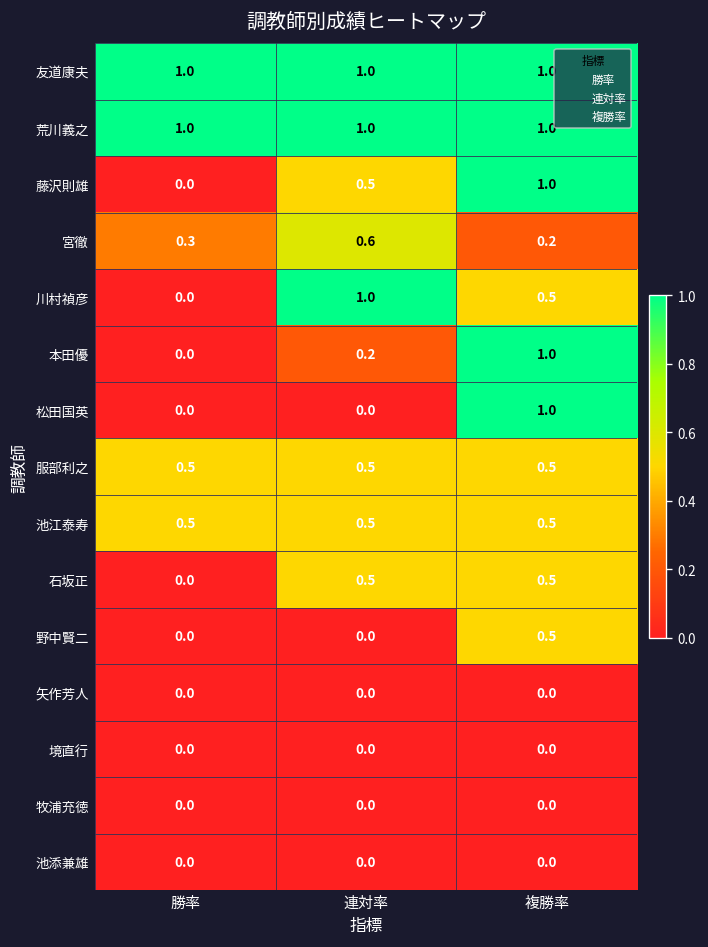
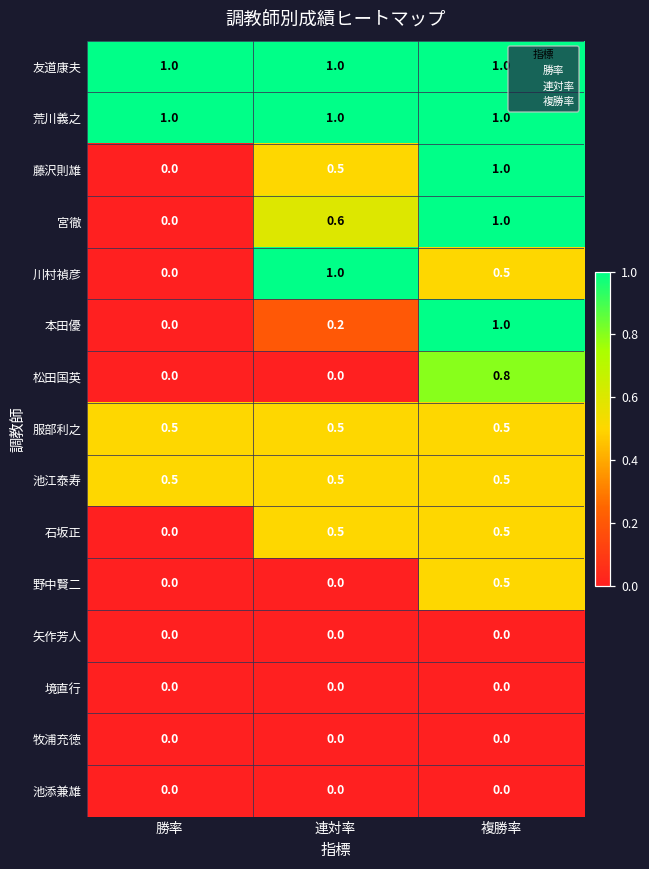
  {
    "友道康夫": {
      "勝率": 1.0,
      "連対率": 1.0
    },
    "荒川義之": {
      "勝率": 1.0,
      "連対率": 1.0
    },
    "藤沢則雄": {
      "勝率": 0.0,
      "連対率": 0.5,
      "複勝率": 1.0
    },
    "宮徹": {
-     "勝率": 0.3,
+     "勝率": 0.0,
      "連対率": 0.6,
-     "複勝率": 0.2
+     "複勝率": 1.0
    },
    "川村禎彦": {
      "勝率": 0.0,
      "連対率": 1.0,
      "複勝率": 0.5
    },
    "本田優": {
      "勝率": 0.0,
      "連対率": 0.2,
      "複勝率": 1.0
    },
    "松田国英": {
      "勝率": 0.0,
      "連対率": 0.0,
-     "複勝率": 1.0
+     "複勝率": 0.8
    },
    "服部利之": {
      "勝率": 0.5,
      "連対率": 0.5,
      "複勝率": 0.5
    },
    "池江泰寿": {
      "勝率": 0.5,
      "連対率": 0.5,
      "複勝率": 0.5
    },
    "石坂正": {
      "勝率": 0.0,
      "連対率": 0.5,
      "複勝率": 0.5
    },
    "野中賢二": {
      "勝率": 0.0,
      "連対率": 0.0,
      "複勝率": 0.5
    },
    "矢作芳人": {
      "勝率": 0.0,
      "連対率": 0.0,
      "複勝率": 0.0
    },
    "境直行": {
      "勝率": 0.0,
      "連対率": 0.0,
      "複勝率": 0.0
    },
    "牧浦充徳": {
      "勝率": 0.0,
      "連対率": 0.0,
      "複勝率": 0.0
    },
    "池添兼雄": {
      "勝率": 0.0,
      "連対率": 0.0,
      "複勝率": 0.0
    }
  }
